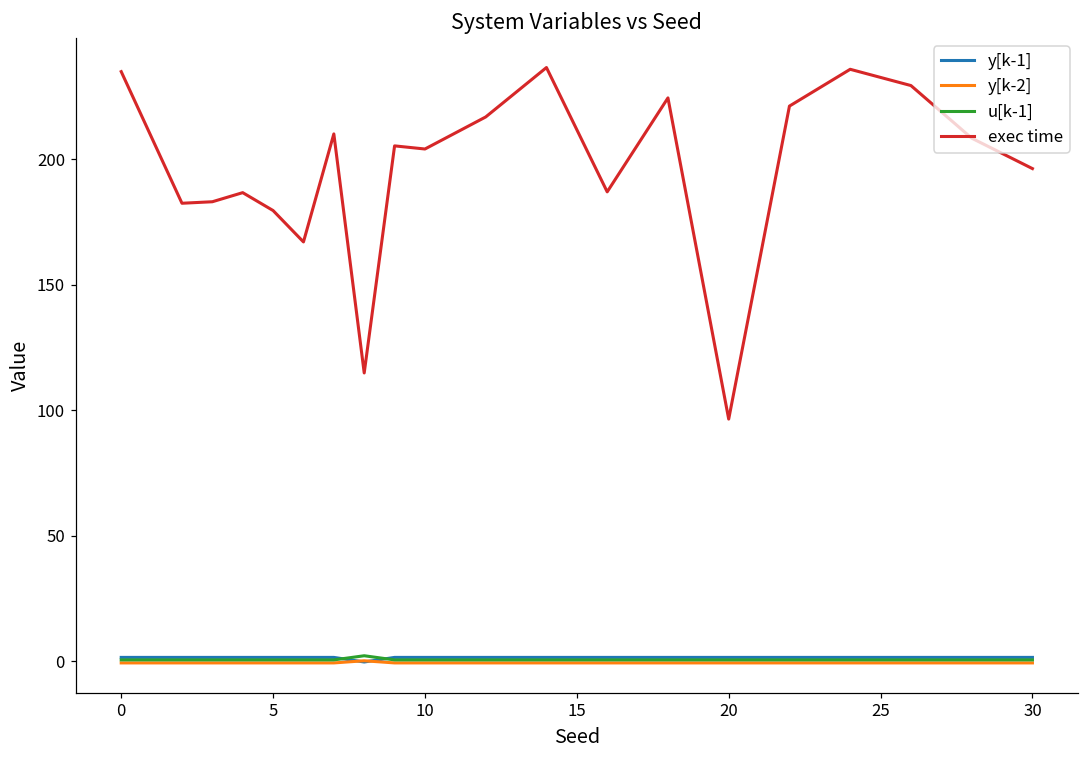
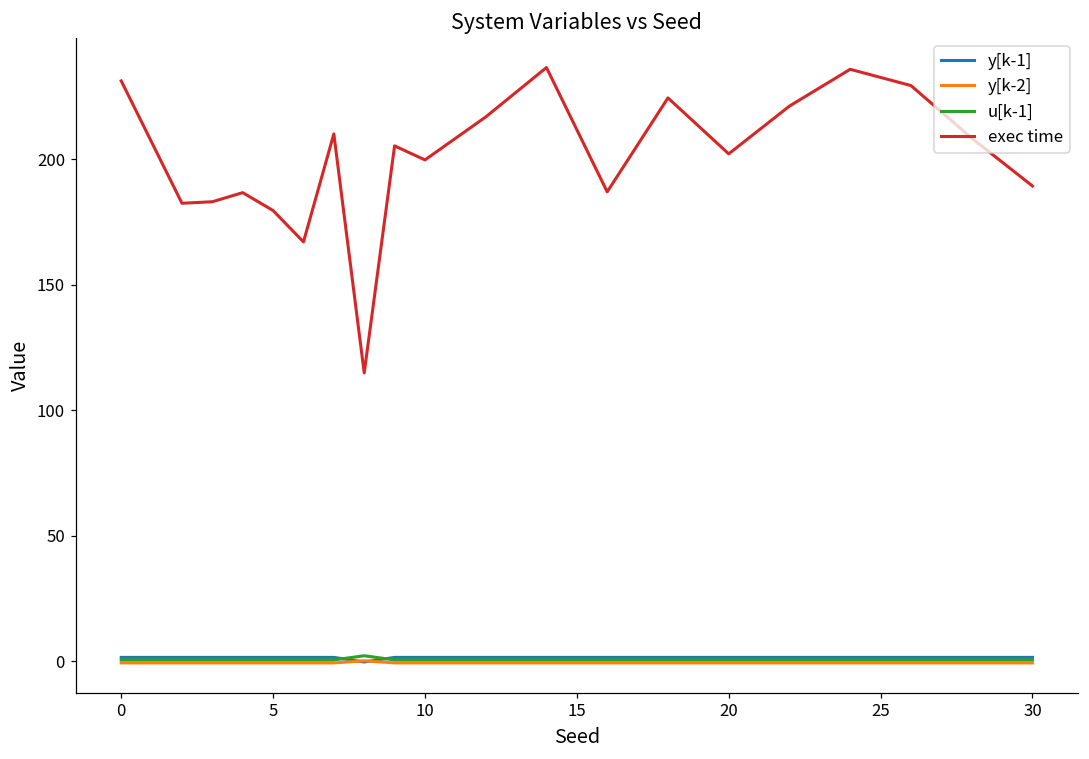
  {
    "y[k-2]": {
      "0": -1,
      "5": -1,
      "10": -1,
      "20": -1,
      "30": -1
    },
    "exec time": {
-     "0": 235,
+     "0": 231,
      "5": 179,
-     "10": 204,
-     "20": 96,
-     "30": 196
+     "10": 200,
+     "20": 202,
+     "30": 189
    }
  }
